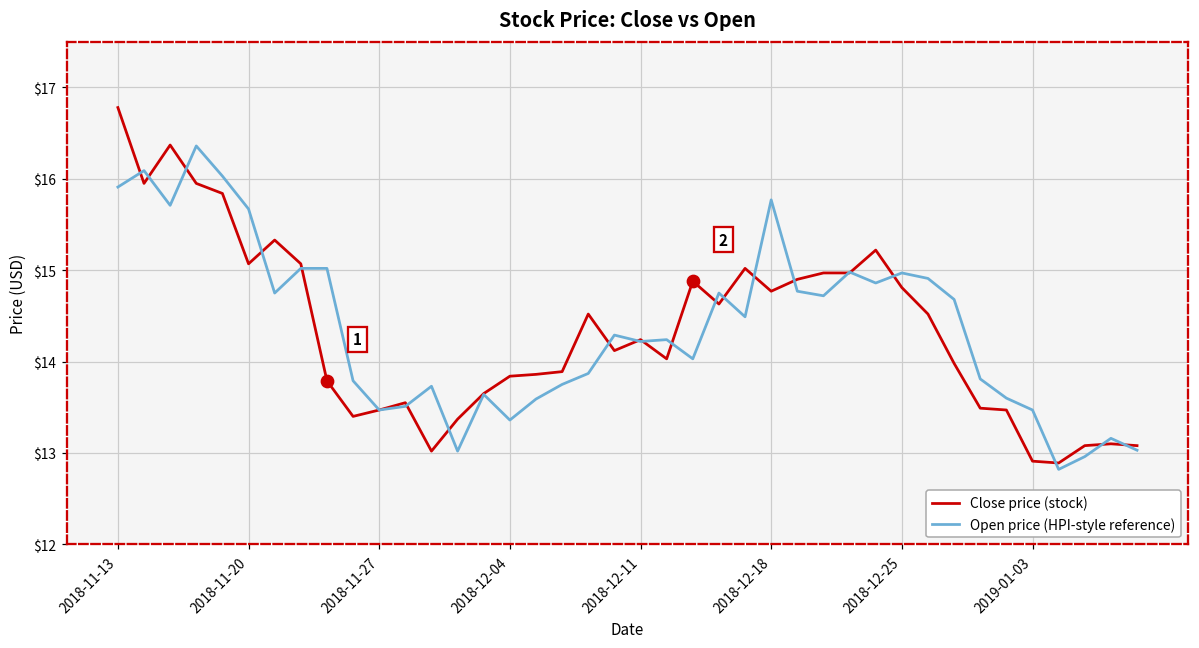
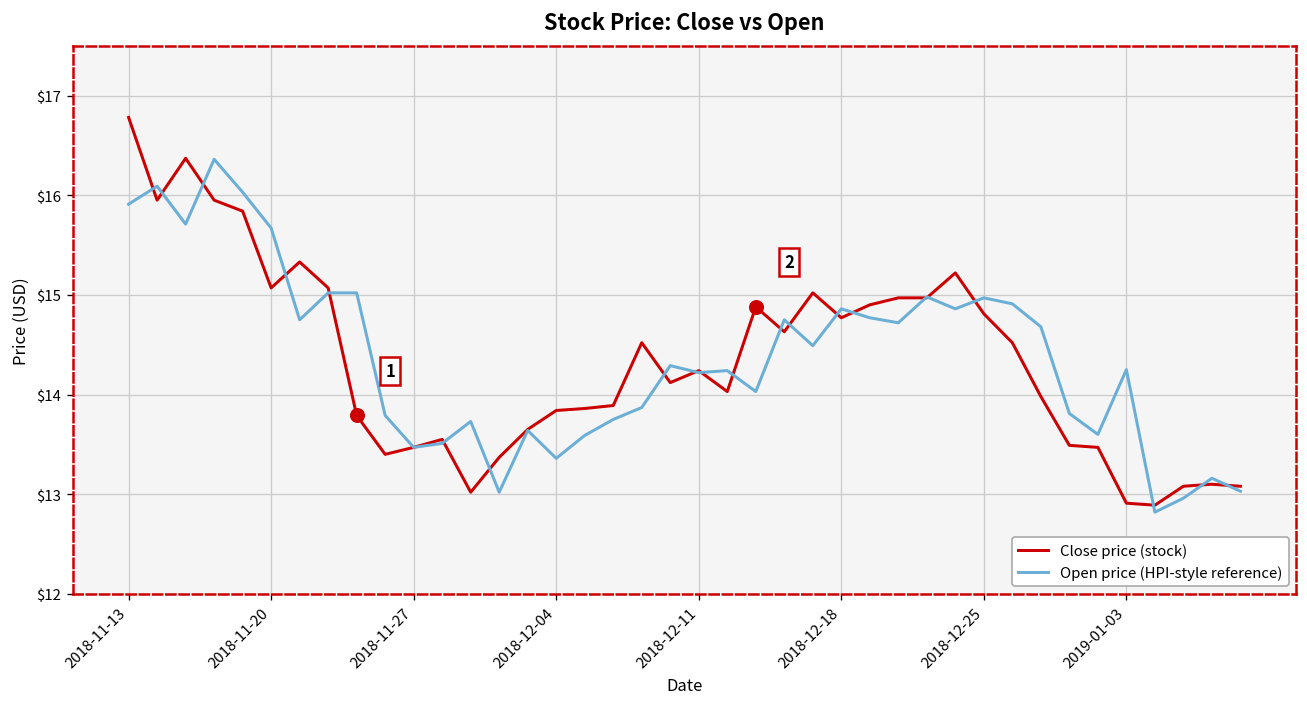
  {
    "Open price (HPI-style reference)": {
      "2018-11-13": "$15.9",
      "2018-11-20": "$15.7",
      "2018-12-04": "$13.4",
-     "2018-12-18": "$15.8",
+     "2018-12-18": "$14.9",
      "2018-12-25": "$15.0",
-     "2019-01-03": "$13.5"
+     "2019-01-03": "$14.3"
    }
  }
